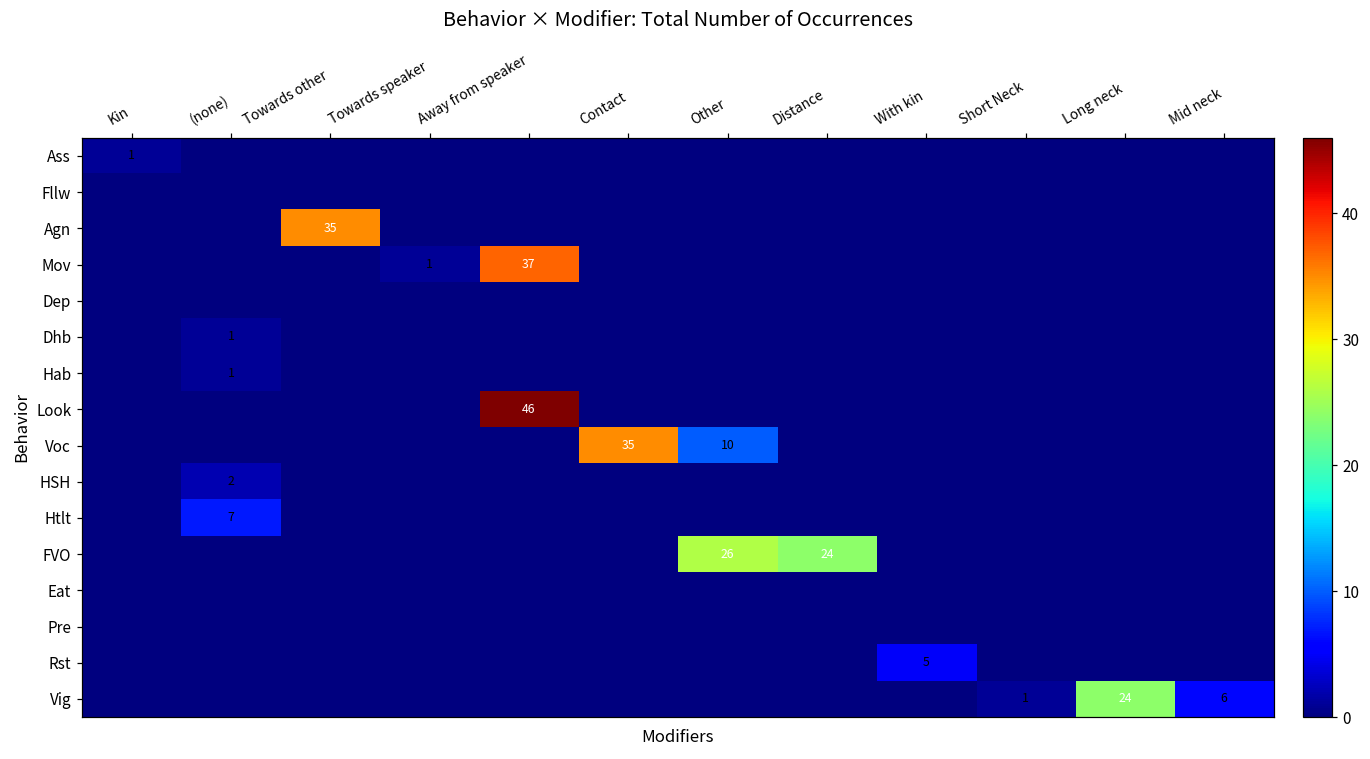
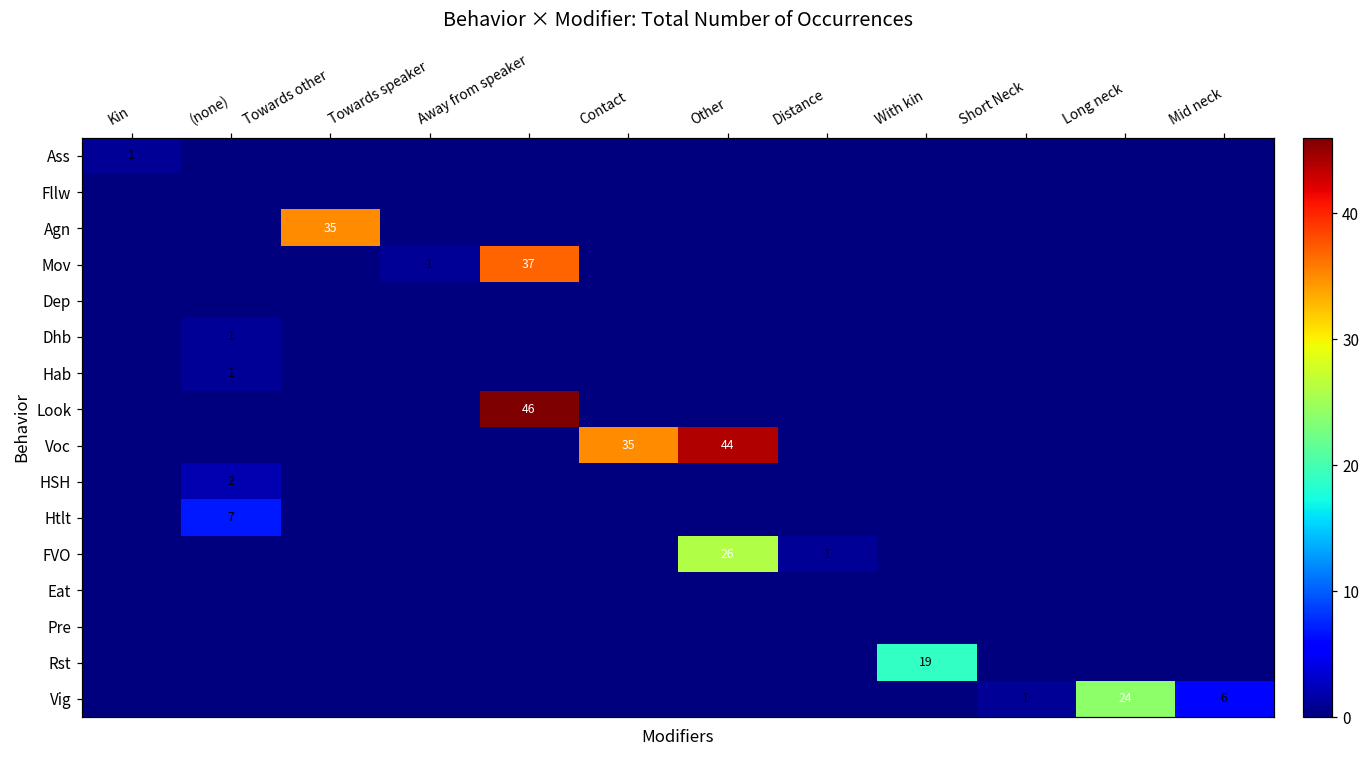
  {
    "Ass": {
      "Kin": 1
    },
    "Agn": {
      "Towards other": 35
    },
    "Mov": {
      "Towards speaker": 1,
      "Away from speaker": 37
    },
    "Dhb": {
      "(none)": 1
    },
    "Hab": {
      "(none)": 1
    },
    "Look": {
      "Away from speaker": 46
    },
    "Voc": {
      "Contact": 35,
-     "Other": 10
+     "Other": 44
    },
    "HSH": {
      "(none)": 2
    },
    "Htlt": {
      "(none)": 7
    },
    "FVO": {
      "Other": 26,
-     "Distance": 24
+     "Distance": 1
    },
    "Rst": {
-     "With kin": 5
+     "With kin": 19
    },
    "Vig": {
      "Short Neck": 1,
      "Long neck": 24,
      "Mid neck": 6
    }
  }
